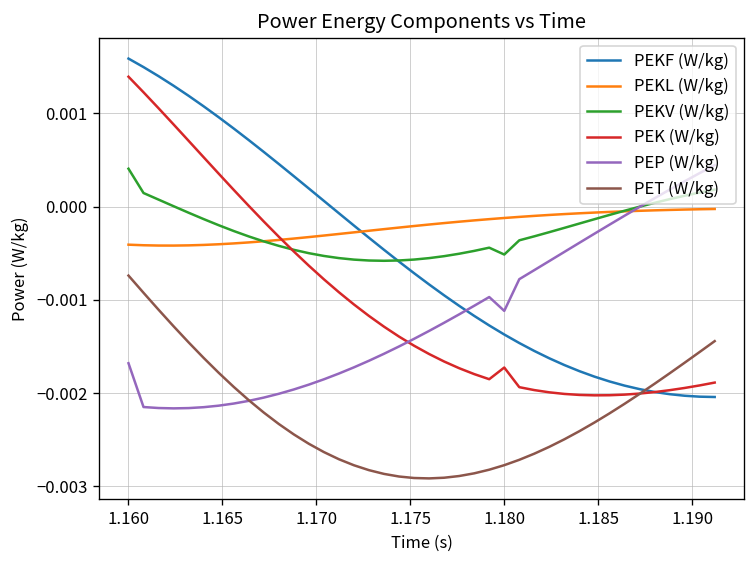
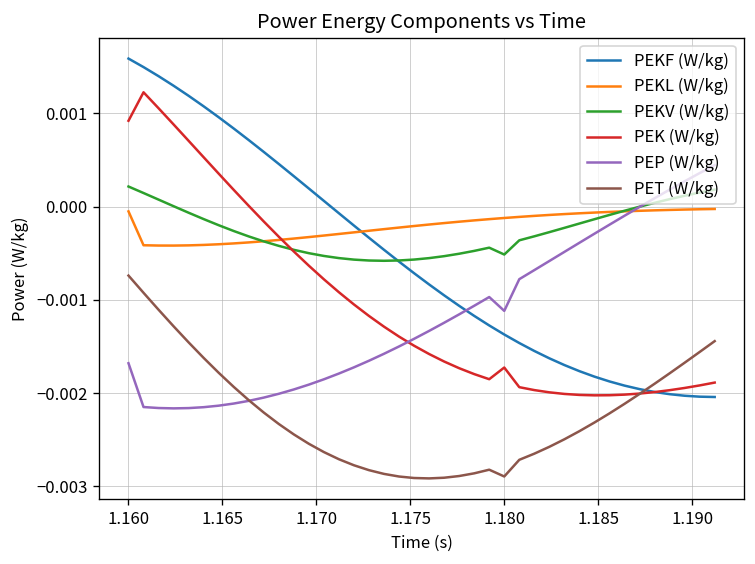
  {
    "PEKF (W/kg)": {
      "1.160": 0.0016,
      "1.180": -0.0014
    },
    "PEKL (W/kg)": {
-     "1.160": -0.0004,
+     "1.160": -0.0001,
      "1.180": -0.0001
    },
    "PEKV (W/kg)": {
-     "1.160": 0.0004,
+     "1.160": 0.0002,
      "1.180": -0.0005
    },
    "PEK (W/kg)": {
-     "1.160": 0.0014,
+     "1.160": 0.0009,
      "1.180": -0.0017
    },
    "PEP (W/kg)": {
      "1.160": -0.0017,
      "1.180": -0.0011
    },
    "PET (W/kg)": {
      "1.160": -0.0007,
-     "1.180": -0.0028
+     "1.180": -0.0029
    }
  }
